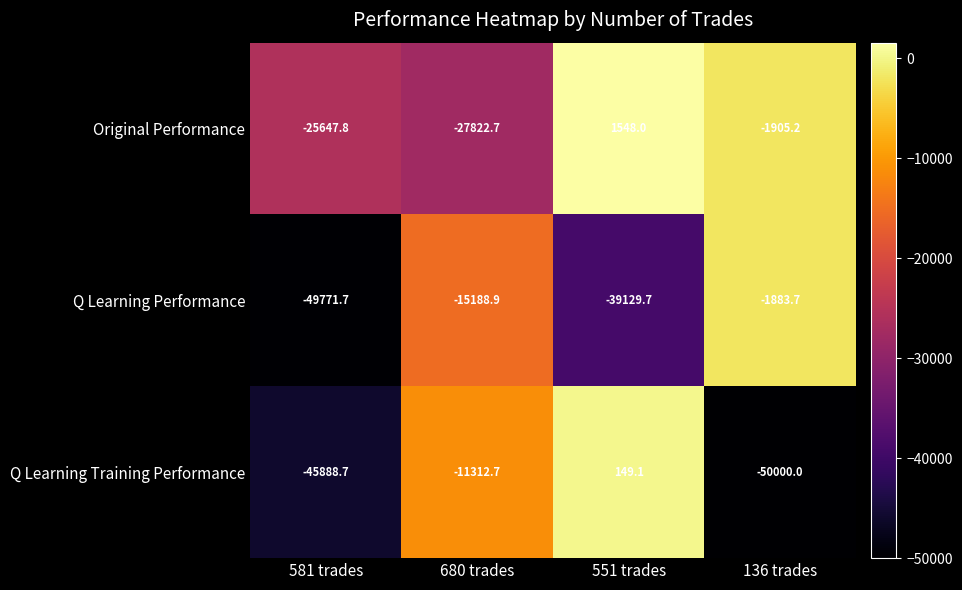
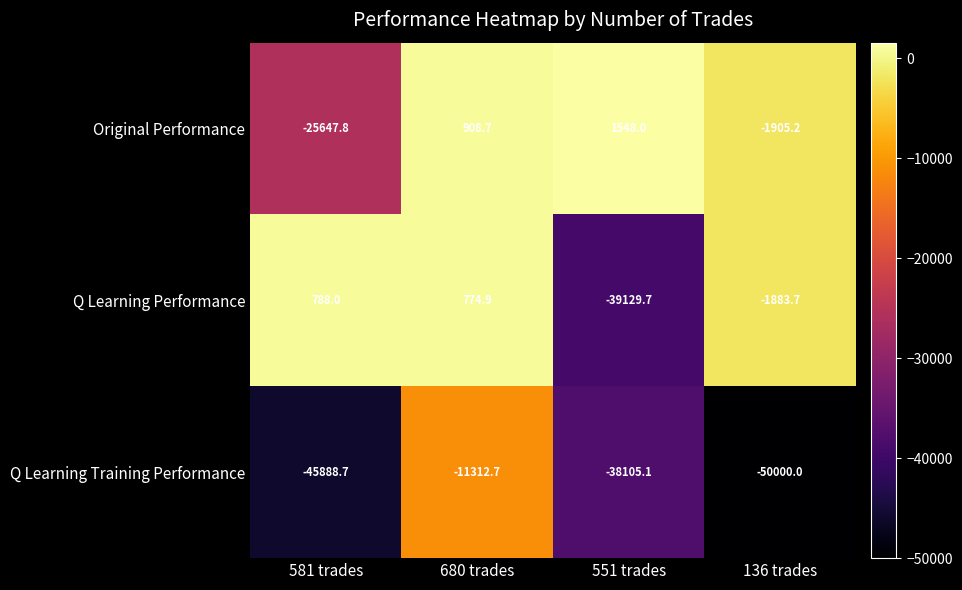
  {
    "Original Performance": {
      "581 trades": -25647.8,
-     "680 trades": -27822.7,
+     "680 trades": 908.7,
      "551 trades": 1548.0,
      "136 trades": -1905.2
    },
    "Q Learning Performance": {
-     "581 trades": -49771.7,
-     "680 trades": -15188.9,
+     "581 trades": 788.0,
+     "680 trades": 774.9,
      "551 trades": -39129.7,
      "136 trades": -1883.7
    },
    "Q Learning Training Performance": {
      "581 trades": -45888.7,
      "680 trades": -11312.7,
-     "551 trades": 149.1,
+     "551 trades": -38105.1,
      "136 trades": -50000.0
    }
  }
